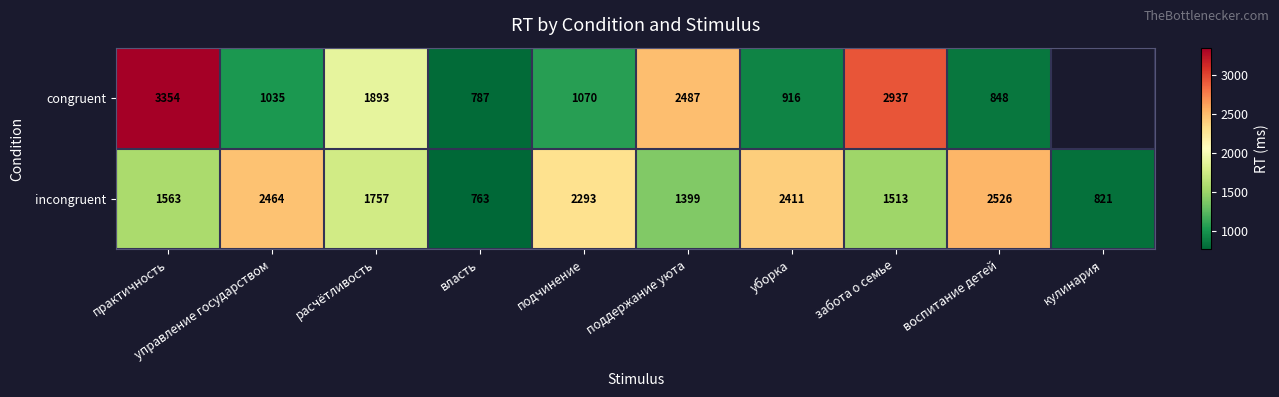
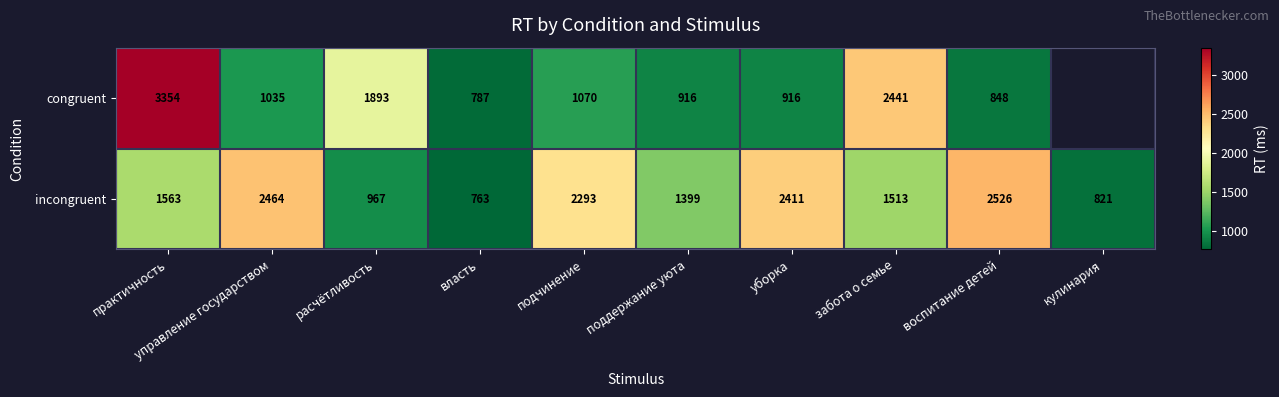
  {
    "congruent": {
      "практичность": 3354,
      "управление государством": 1035,
      "расчётливость": 1893,
      "власть": 787,
      "подчинение": 1070,
-     "поддержание уюта": 2487,
+     "поддержание уюта": 916,
      "уборка": 916,
-     "забота о семье": 2937,
+     "забота о семье": 2441,
      "воспитание детей": 848
    },
    "incongruent": {
      "практичность": 1563,
      "управление государством": 2464,
-     "расчётливость": 1757,
+     "расчётливость": 967,
      "власть": 763,
      "подчинение": 2293,
      "поддержание уюта": 1399,
      "уборка": 2411,
      "забота о семье": 1513,
      "воспитание детей": 2526,
      "кулинария": 821
    }
  }
